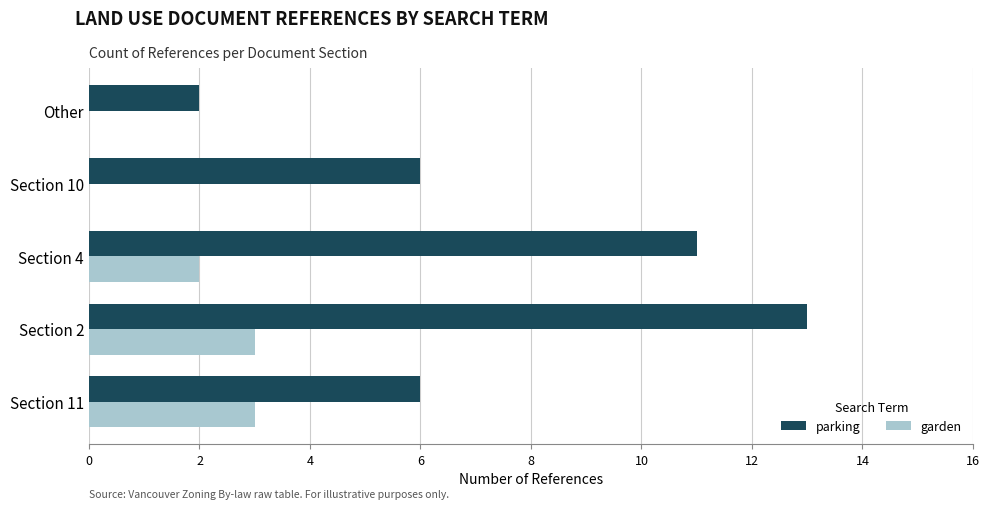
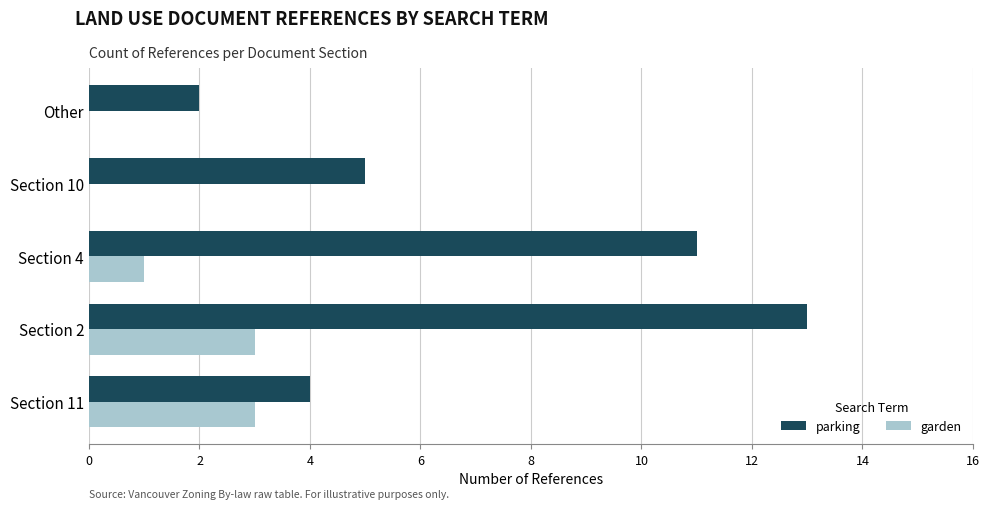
  {
    "parking": {
      "Other": 2,
-     "Section 10": 6,
+     "Section 10": 5,
      "Section 4": 11,
      "Section 2": 13,
-     "Section 11": 6
+     "Section 11": 4
    },
    "garden": {
      "Other": 0,
      "Section 10": 0,
-     "Section 4": 2,
+     "Section 4": 1,
      "Section 2": 3,
      "Section 11": 3
    }
  }
